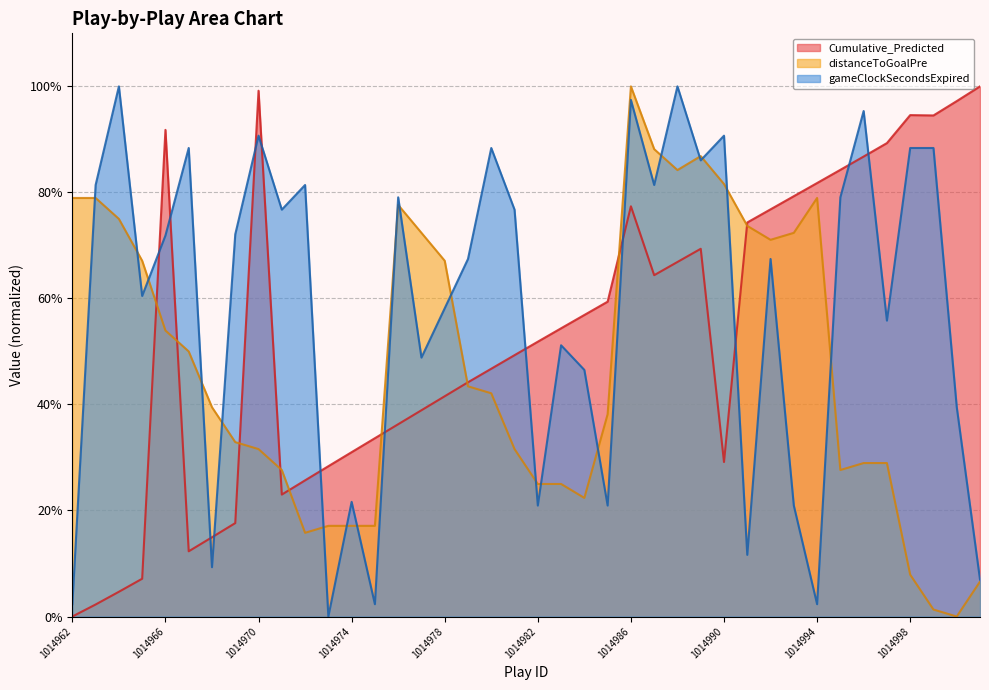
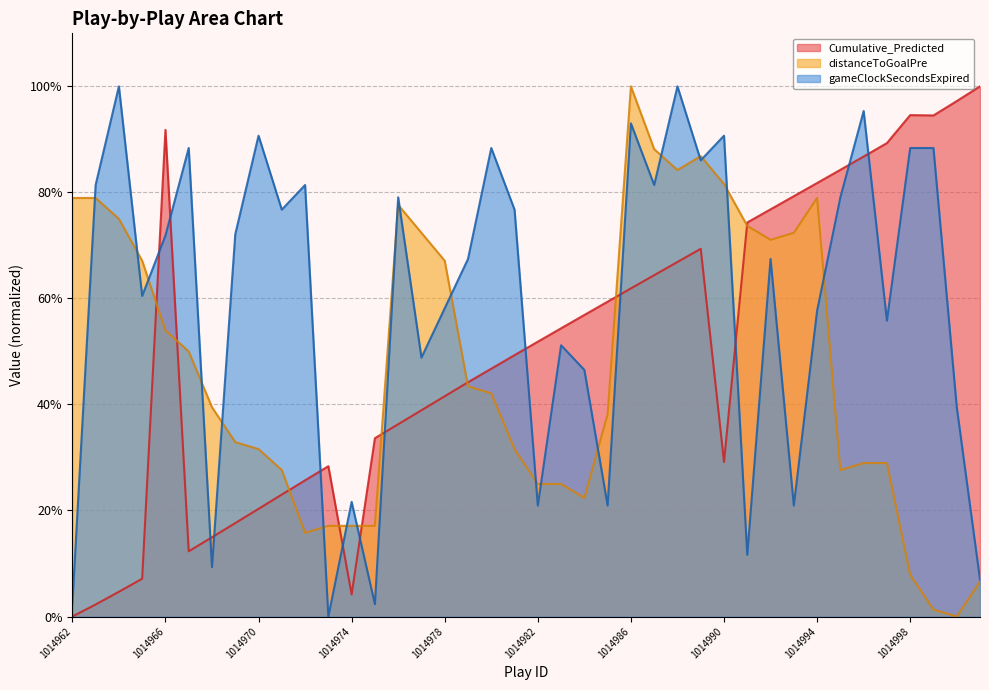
  {
    "Cumulative_Predicted": {
      "1014962": "0%",
      "1014966": "92%",
-     "1014970": "99%",
-     "1014974": "31%",
+     "1014970": "20%",
+     "1014974": "4%",
      "1014978": "42%",
      "1014982": "52%",
-     "1014986": "77%",
+     "1014986": "62%",
      "1014990": "29%",
      "1014994": "82%",
      "1014998": "95%"
    },
    "distanceToGoalPre": {
      "1014962": "79%",
      "1014966": "54%",
      "1014970": "32%",
      "1014974": "17%",
      "1014978": "67%",
      "1014982": "25%",
      "1014986": "100%",
      "1014990": "82%",
      "1014994": "79%",
      "1014998": "8%"
    },
    "gameClockSecondsExpired": {
      "1014962": "2%",
      "1014966": "72%",
      "1014970": "91%",
      "1014974": "22%",
      "1014978": "58%",
      "1014982": "21%",
-     "1014986": "97%",
+     "1014986": "93%",
      "1014990": "91%",
-     "1014994": "2%",
+     "1014994": "58%",
      "1014998": "88%"
    }
  }
